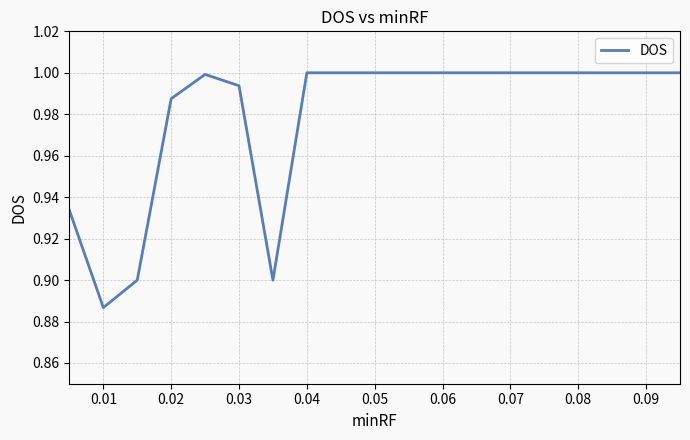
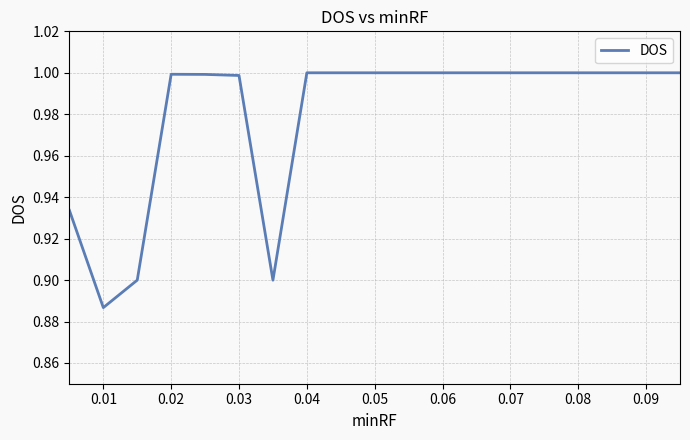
  {
    "0.01": 0.887,
-   "0.02": 0.987,
-   "0.03": 0.994,
+   "0.02": 0.999,
+   "0.03": 0.999,
    "0.04": 1.000,
    "0.05": 1.000,
    "0.06": 1.000,
    "0.07": 1.000,
    "0.08": 1.000,
    "0.09": 1.000
  }
